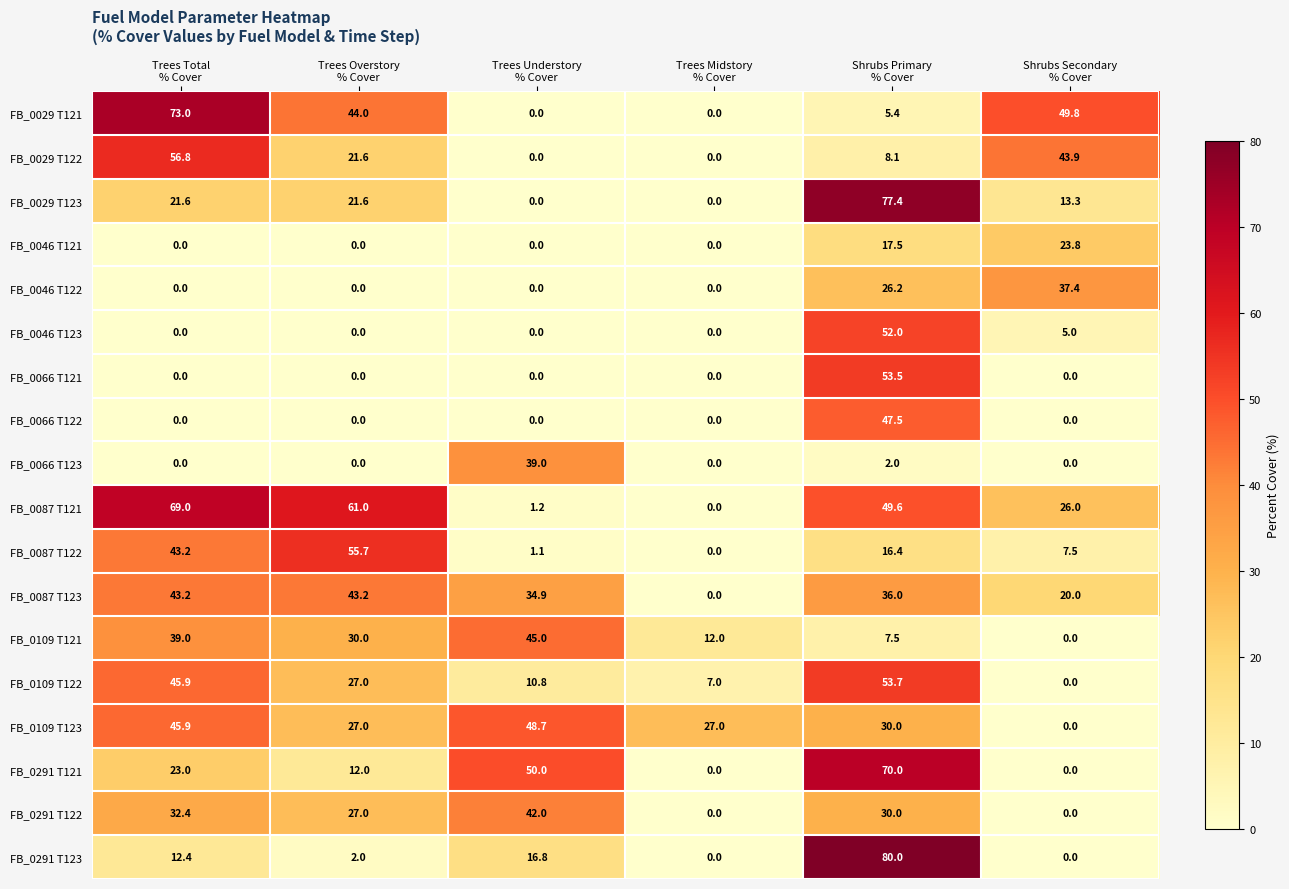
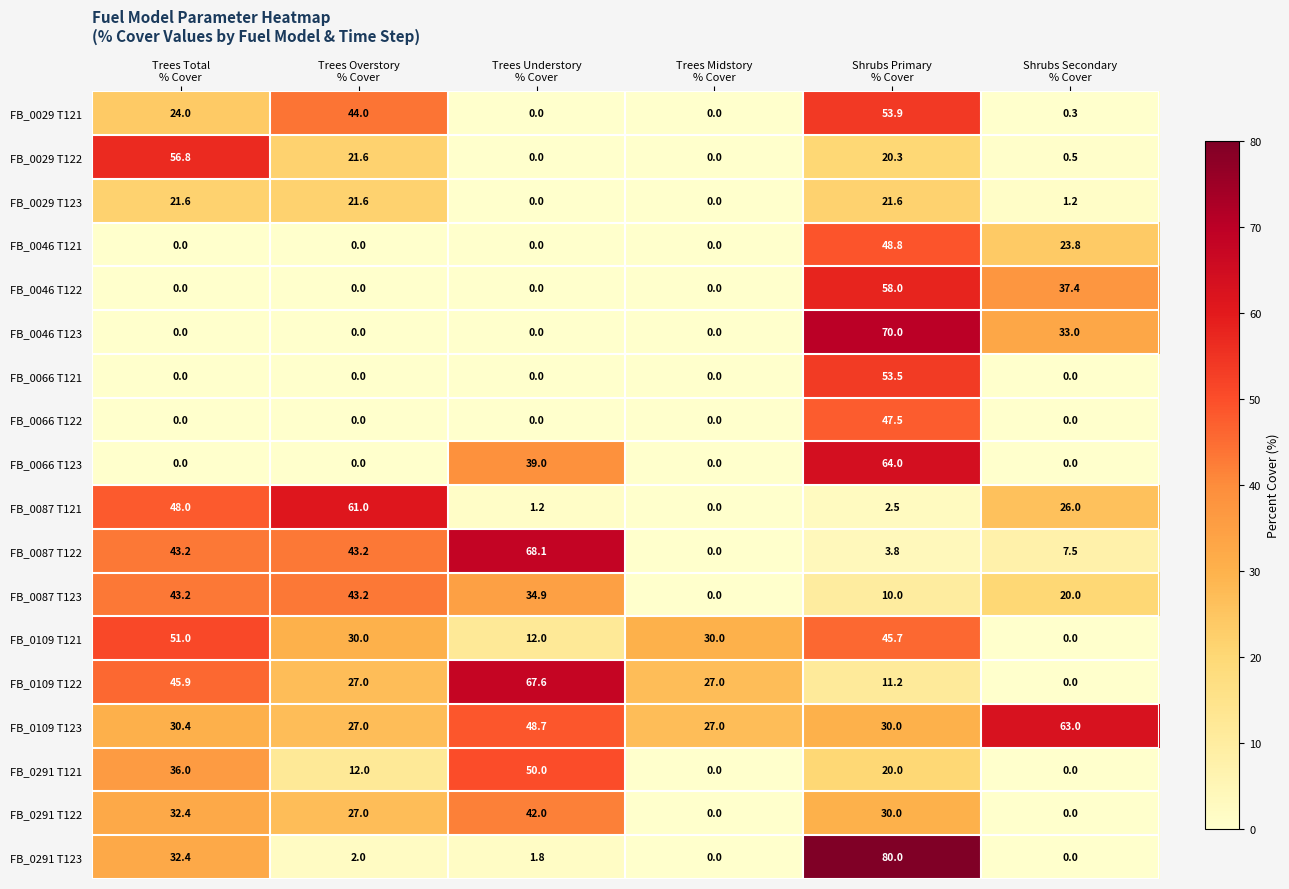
  {
    "FB_0029 T121": {
-     "Trees Total % Cover": 73.0,
+     "Trees Total % Cover": 24.0,
      "Trees Overstory % Cover": 44.0,
      "Trees Understory % Cover": 0.0,
      "Trees Midstory % Cover": 0.0,
-     "Shrubs Primary % Cover": 5.4,
-     "Shrubs Secondary % Cover": 49.8
+     "Shrubs Primary % Cover": 53.9,
+     "Shrubs Secondary % Cover": 0.3
    },
    "FB_0029 T122": {
      "Trees Total % Cover": 56.8,
      "Trees Overstory % Cover": 21.6,
      "Trees Understory % Cover": 0.0,
      "Trees Midstory % Cover": 0.0,
-     "Shrubs Primary % Cover": 8.1,
-     "Shrubs Secondary % Cover": 43.9
+     "Shrubs Primary % Cover": 20.3,
+     "Shrubs Secondary % Cover": 0.5
    },
    "FB_0029 T123": {
      "Trees Total % Cover": 21.6,
      "Trees Overstory % Cover": 21.6,
      "Trees Understory % Cover": 0.0,
      "Trees Midstory % Cover": 0.0,
-     "Shrubs Primary % Cover": 77.4,
-     "Shrubs Secondary % Cover": 13.3
+     "Shrubs Primary % Cover": 21.6,
+     "Shrubs Secondary % Cover": 1.2
    },
    "FB_0046 T121": {
      "Trees Total % Cover": 0.0,
      "Trees Overstory % Cover": 0.0,
      "Trees Understory % Cover": 0.0,
      "Trees Midstory % Cover": 0.0,
-     "Shrubs Primary % Cover": 17.5,
+     "Shrubs Primary % Cover": 48.8,
      "Shrubs Secondary % Cover": 23.8
    },
    "FB_0046 T122": {
      "Trees Total % Cover": 0.0,
      "Trees Overstory % Cover": 0.0,
      "Trees Understory % Cover": 0.0,
      "Trees Midstory % Cover": 0.0,
-     "Shrubs Primary % Cover": 26.2,
+     "Shrubs Primary % Cover": 58.0,
      "Shrubs Secondary % Cover": 37.4
    },
    "FB_0046 T123": {
      "Trees Total % Cover": 0.0,
      "Trees Overstory % Cover": 0.0,
      "Trees Understory % Cover": 0.0,
      "Trees Midstory % Cover": 0.0,
-     "Shrubs Primary % Cover": 52.0,
-     "Shrubs Secondary % Cover": 5.0
+     "Shrubs Primary % Cover": 70.0,
+     "Shrubs Secondary % Cover": 33.0
    },
    "FB_0066 T121": {
      "Trees Total % Cover": 0.0,
      "Trees Overstory % Cover": 0.0,
      "Trees Understory % Cover": 0.0,
      "Trees Midstory % Cover": 0.0,
      "Shrubs Primary % Cover": 53.5,
      "Shrubs Secondary % Cover": 0.0
    },
    "FB_0066 T122": {
      "Trees Total % Cover": 0.0,
      "Trees Overstory % Cover": 0.0,
      "Trees Understory % Cover": 0.0,
      "Trees Midstory % Cover": 0.0,
      "Shrubs Primary % Cover": 47.5,
      "Shrubs Secondary % Cover": 0.0
    },
    "FB_0066 T123": {
      "Trees Total % Cover": 0.0,
      "Trees Overstory % Cover": 0.0,
      "Trees Understory % Cover": 39.0,
      "Trees Midstory % Cover": 0.0,
-     "Shrubs Primary % Cover": 2.0,
+     "Shrubs Primary % Cover": 64.0,
      "Shrubs Secondary % Cover": 0.0
    },
    "FB_0087 T121": {
-     "Trees Total % Cover": 69.0,
+     "Trees Total % Cover": 48.0,
      "Trees Overstory % Cover": 61.0,
      "Trees Understory % Cover": 1.2,
      "Trees Midstory % Cover": 0.0,
-     "Shrubs Primary % Cover": 49.6,
+     "Shrubs Primary % Cover": 2.5,
      "Shrubs Secondary % Cover": 26.0
    },
    "FB_0087 T122": {
      "Trees Total % Cover": 43.2,
-     "Trees Overstory % Cover": 55.7,
-     "Trees Understory % Cover": 1.1,
+     "Trees Overstory % Cover": 43.2,
+     "Trees Understory % Cover": 68.1,
      "Trees Midstory % Cover": 0.0,
-     "Shrubs Primary % Cover": 16.4,
+     "Shrubs Primary % Cover": 3.8,
      "Shrubs Secondary % Cover": 7.5
    },
    "FB_0087 T123": {
      "Trees Total % Cover": 43.2,
      "Trees Overstory % Cover": 43.2,
      "Trees Understory % Cover": 34.9,
      "Trees Midstory % Cover": 0.0,
-     "Shrubs Primary % Cover": 36.0,
+     "Shrubs Primary % Cover": 10.0,
      "Shrubs Secondary % Cover": 20.0
    },
    "FB_0109 T121": {
-     "Trees Total % Cover": 39.0,
+     "Trees Total % Cover": 51.0,
      "Trees Overstory % Cover": 30.0,
-     "Trees Understory % Cover": 45.0,
-     "Trees Midstory % Cover": 12.0,
-     "Shrubs Primary % Cover": 7.5,
+     "Trees Understory % Cover": 12.0,
+     "Trees Midstory % Cover": 30.0,
+     "Shrubs Primary % Cover": 45.7,
      "Shrubs Secondary % Cover": 0.0
    },
    "FB_0109 T122": {
      "Trees Total % Cover": 45.9,
      "Trees Overstory % Cover": 27.0,
-     "Trees Understory % Cover": 10.8,
-     "Trees Midstory % Cover": 7.0,
-     "Shrubs Primary % Cover": 53.7,
+     "Trees Understory % Cover": 67.6,
+     "Trees Midstory % Cover": 27.0,
+     "Shrubs Primary % Cover": 11.2,
      "Shrubs Secondary % Cover": 0.0
    },
    "FB_0109 T123": {
-     "Trees Total % Cover": 45.9,
+     "Trees Total % Cover": 30.4,
      "Trees Overstory % Cover": 27.0,
      "Trees Understory % Cover": 48.7,
      "Trees Midstory % Cover": 27.0,
      "Shrubs Primary % Cover": 30.0,
-     "Shrubs Secondary % Cover": 0.0
+     "Shrubs Secondary % Cover": 63.0
    },
    "FB_0291 T121": {
-     "Trees Total % Cover": 23.0,
+     "Trees Total % Cover": 36.0,
      "Trees Overstory % Cover": 12.0,
      "Trees Understory % Cover": 50.0,
      "Trees Midstory % Cover": 0.0,
-     "Shrubs Primary % Cover": 70.0,
+     "Shrubs Primary % Cover": 20.0,
      "Shrubs Secondary % Cover": 0.0
    },
    "FB_0291 T122": {
      "Trees Total % Cover": 32.4,
      "Trees Overstory % Cover": 27.0,
      "Trees Understory % Cover": 42.0,
      "Trees Midstory % Cover": 0.0,
      "Shrubs Primary % Cover": 30.0,
      "Shrubs Secondary % Cover": 0.0
    },
    "FB_0291 T123": {
-     "Trees Total % Cover": 12.4,
+     "Trees Total % Cover": 32.4,
      "Trees Overstory % Cover": 2.0,
-     "Trees Understory % Cover": 16.8,
+     "Trees Understory % Cover": 1.8,
      "Trees Midstory % Cover": 0.0,
      "Shrubs Primary % Cover": 80.0,
      "Shrubs Secondary % Cover": 0.0
    }
  }
